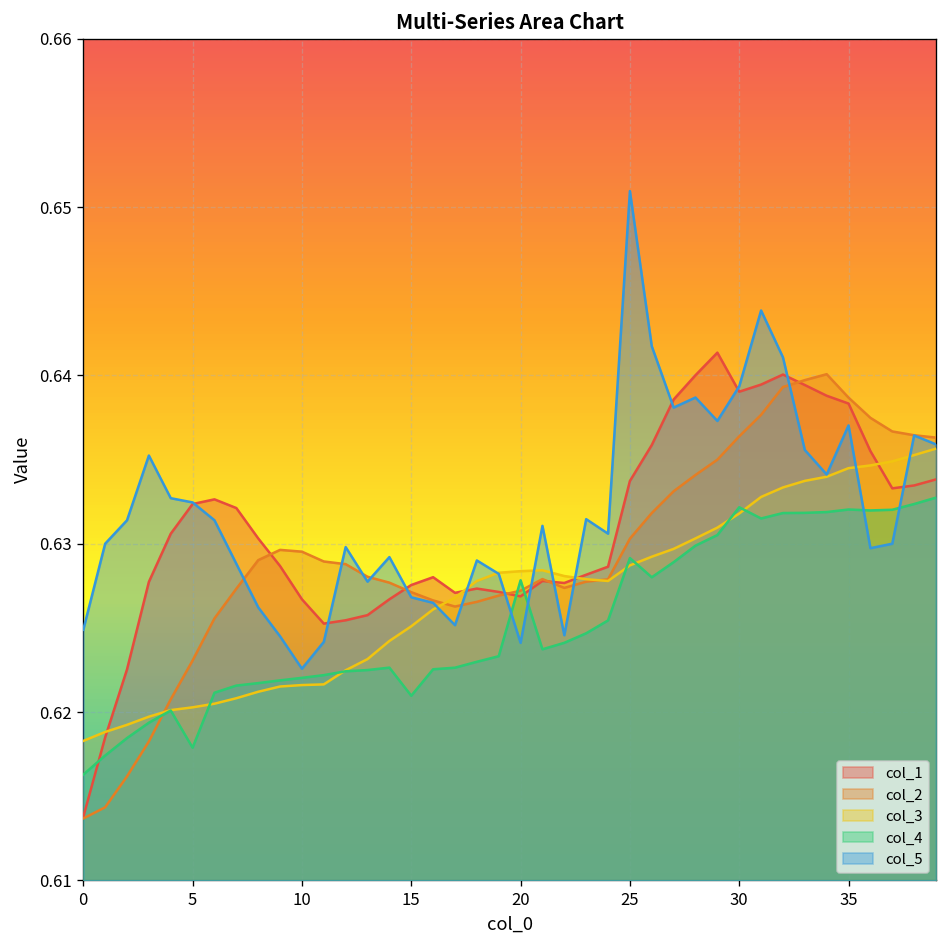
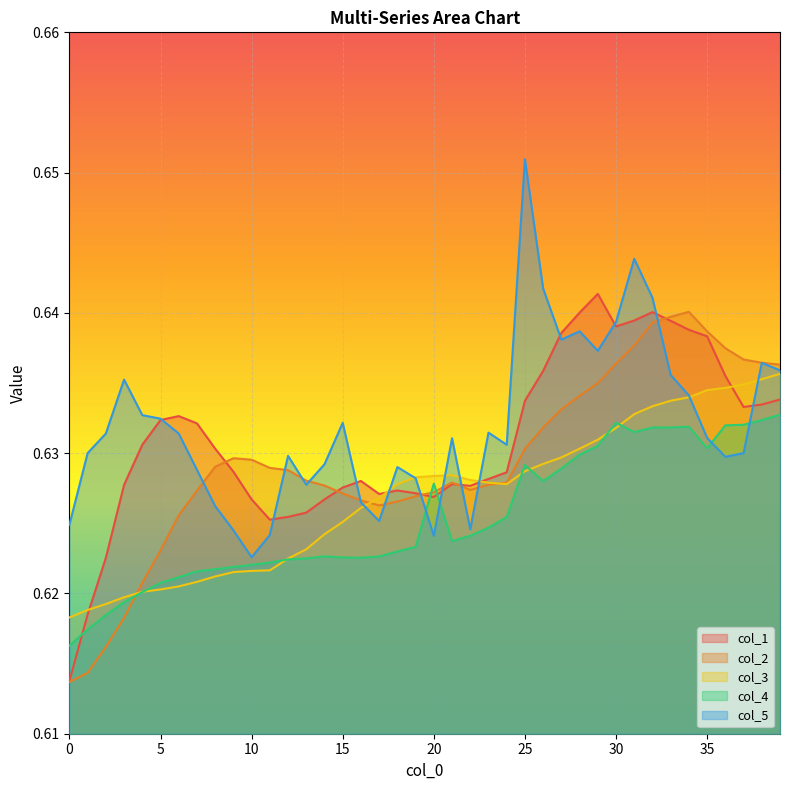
  {
    "col_4": {
      "0": 0.6163,
-     "5": 0.6179,
+     "5": 0.6207,
      "10": 0.6220,
-     "15": 0.6210,
+     "15": 0.6226,
      "20": 0.6278,
      "25": 0.6292,
      "30": 0.6322,
-     "35": 0.6320
+     "35": 0.6304
    },
    "col_5": {
      "0": 0.6249,
      "10": 0.6226,
-     "15": 0.6268,
+     "15": 0.6322,
      "20": 0.6241,
      "25": 0.6510,
      "30": 0.6394,
-     "35": 0.6370
+     "35": 0.6311
    }
  }
